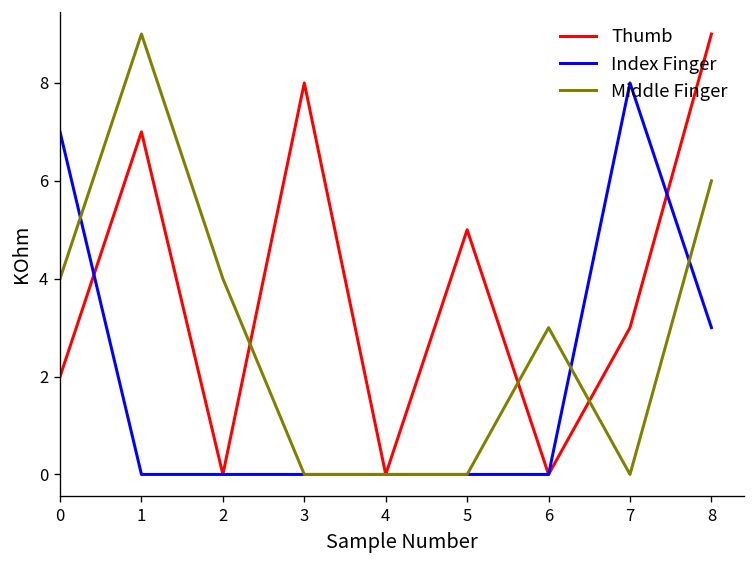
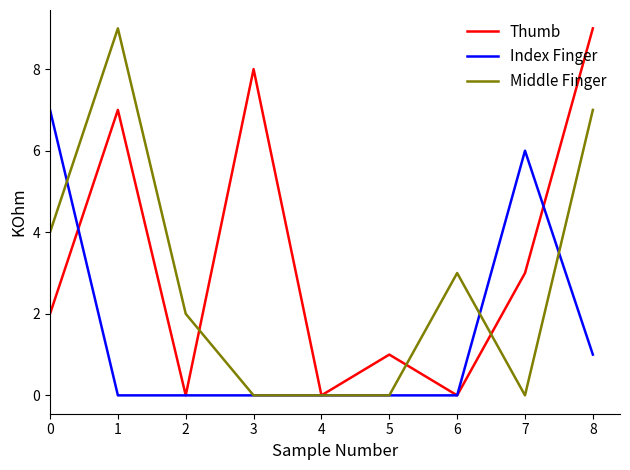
  {
    "Thumb": {
      "0": 2,
      "1": 7,
      "3": 8,
-     "5": 5,
+     "5": 1,
      "7": 3,
      "8": 9
    },
    "Index Finger": {
      "0": 7,
      "1": 0,
-     "7": 8,
-     "8": 3
+     "7": 6,
+     "8": 1
    },
    "Middle Finger": {
      "0": 4,
      "1": 9,
-     "2": 4,
+     "2": 2,
      "6": 3,
      "7": 0,
-     "8": 6
+     "8": 7
    }
  }
